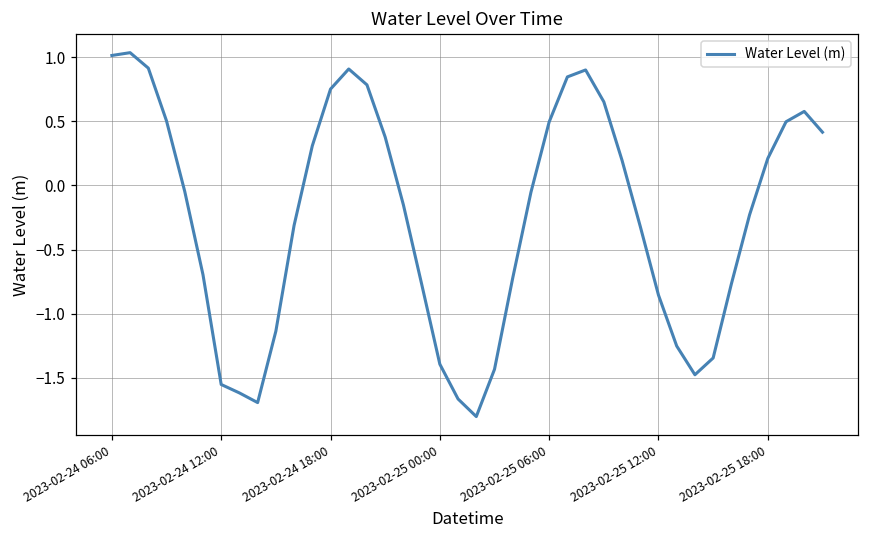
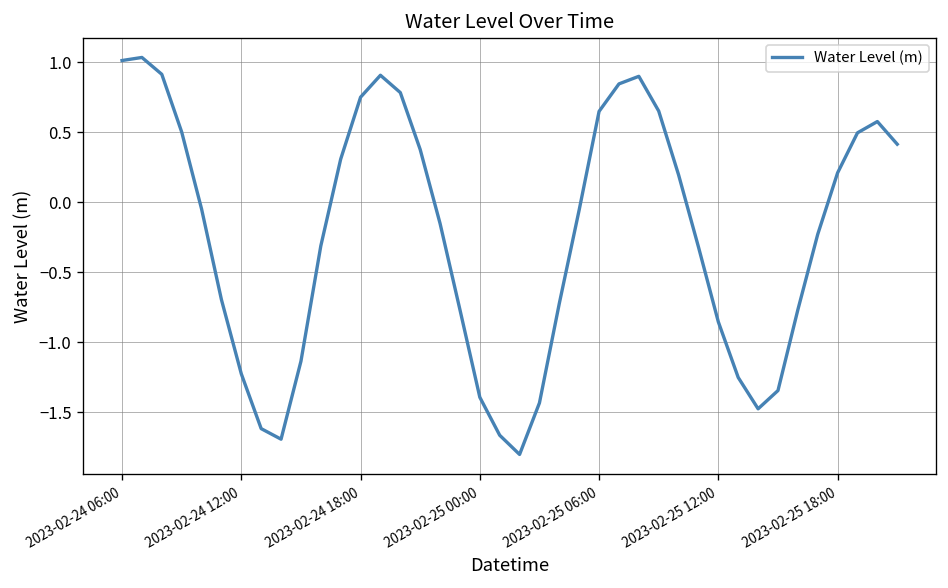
  {
    "2023-02-24 06:00": 1.01,
-   "2023-02-24 12:00": -1.55,
+   "2023-02-24 12:00": -1.23,
    "2023-02-24 18:00": 0.75,
    "2023-02-25 00:00": -1.39,
-   "2023-02-25 06:00": 0.49,
+   "2023-02-25 06:00": 0.65,
    "2023-02-25 12:00": -0.85,
    "2023-02-25 18:00": 0.21
  }
